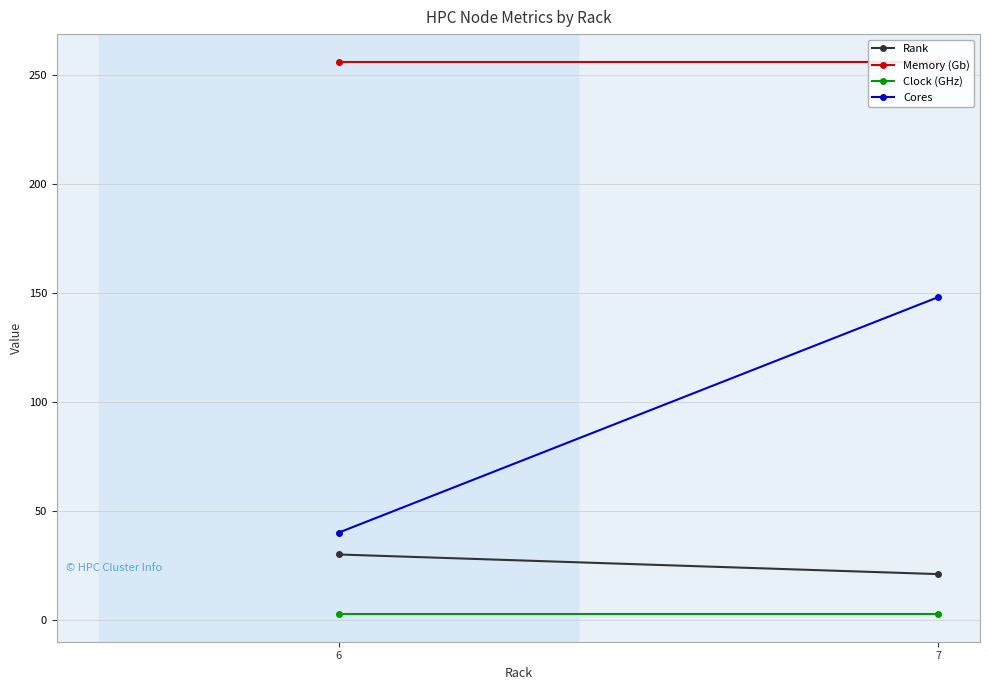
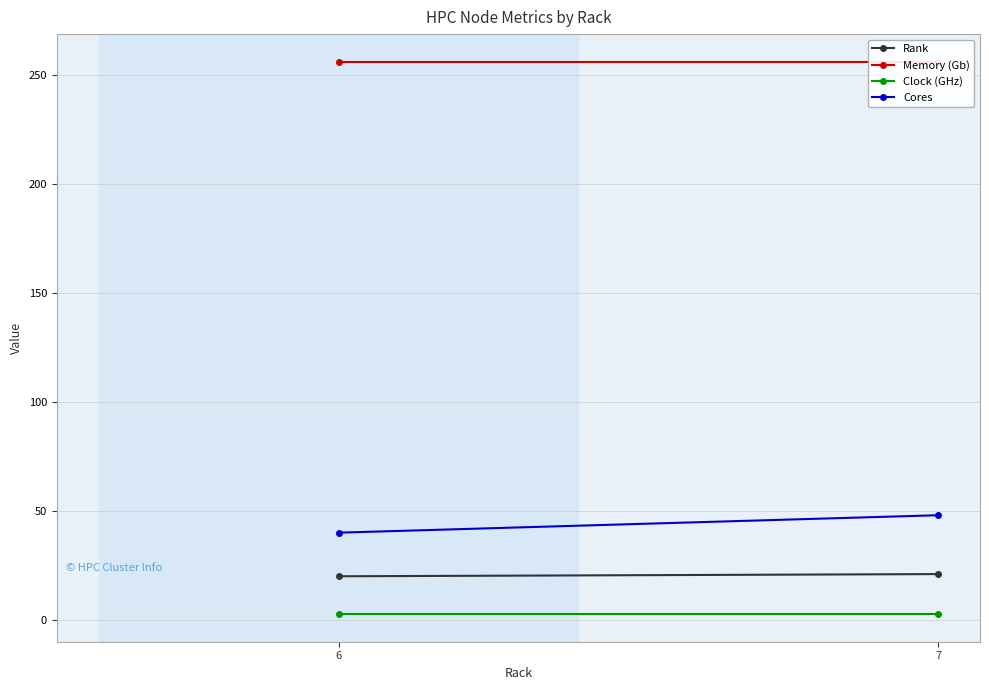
  {
    "Rank": {
-     "6": 30,
+     "6": 20,
      "7": 21
    },
    "Memory (Gb)": {
      "6": 256
    },
    "Clock (GHz)": {
      "6": 3,
      "7": 3
    },
    "Cores": {
      "6": 40,
-     "7": 148
+     "7": 48
    }
  }
